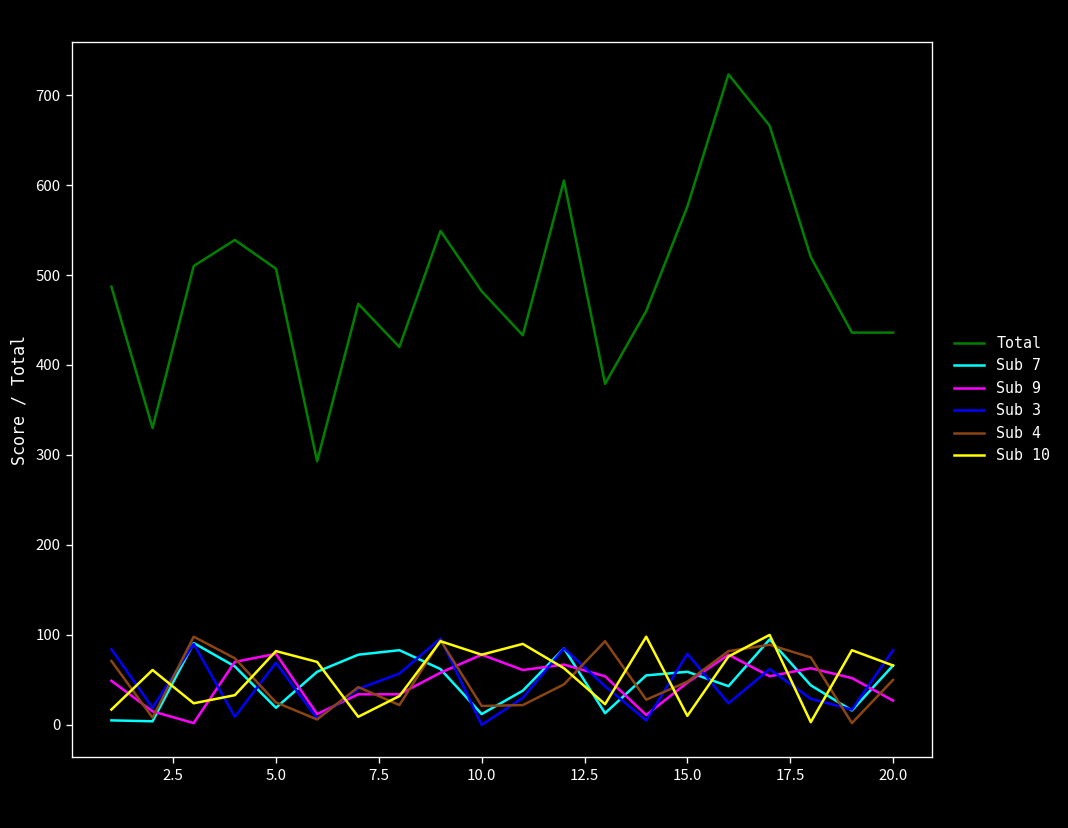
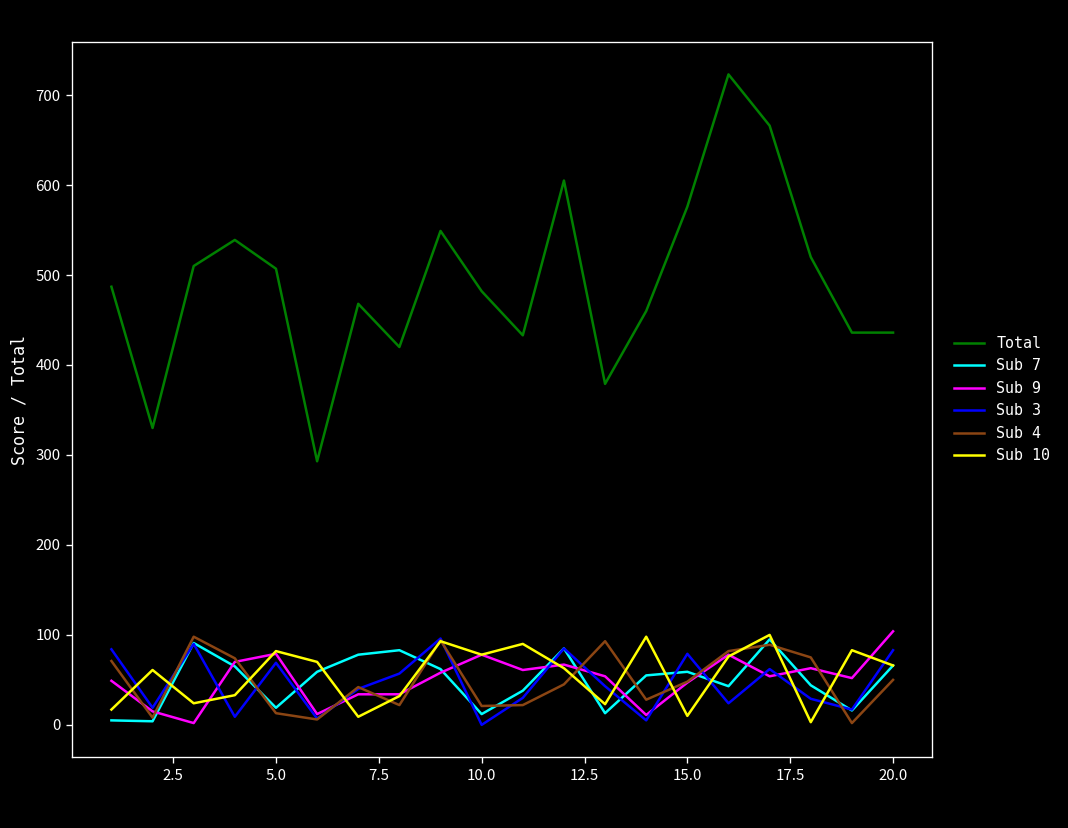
  {
    "Total": {
      "5.0": 510,
      "10.0": 480,
      "15.0": 580,
      "20.0": 440
    },
    "Sub 7": {
      "5.0": 20,
      "10.0": 10,
      "15.0": 60
    },
    "Sub 9": {
-     "20.0": 30
+     "20.0": 100
    },
    "Sub 3": {
      "5.0": 70,
      "10.0": 0,
      "15.0": 80,
      "20.0": 80
    },
    "Sub 4": {
-     "5.0": 30,
+     "5.0": 10,
      "10.0": 20,
      "20.0": 50
    },
    "Sub 10": {
      "15.0": 10
    }
  }
